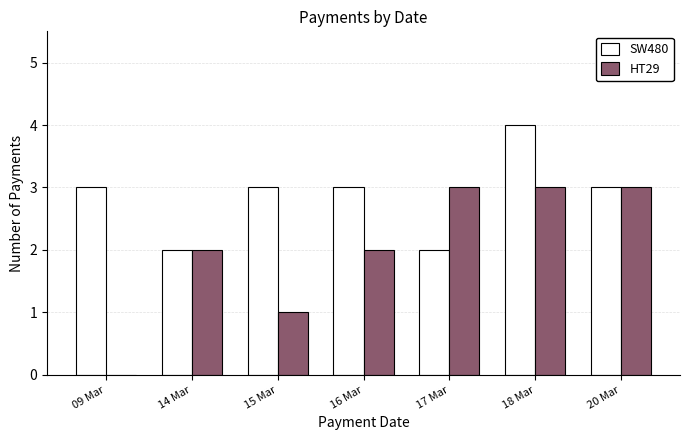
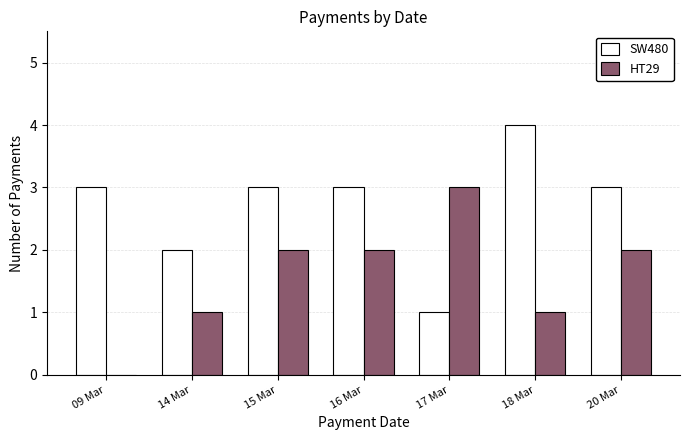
  {
    "SW480": {
      "09 Mar": 3,
      "14 Mar": 2,
      "15 Mar": 3,
      "16 Mar": 3,
-     "17 Mar": 2,
+     "17 Mar": 1,
      "18 Mar": 4,
      "20 Mar": 3
    },
    "HT29": {
      "09 Mar": 0,
-     "14 Mar": 2,
-     "15 Mar": 1,
+     "14 Mar": 1,
+     "15 Mar": 2,
      "16 Mar": 2,
      "17 Mar": 3,
-     "18 Mar": 3,
-     "20 Mar": 3
+     "18 Mar": 1,
+     "20 Mar": 2
    }
  }
